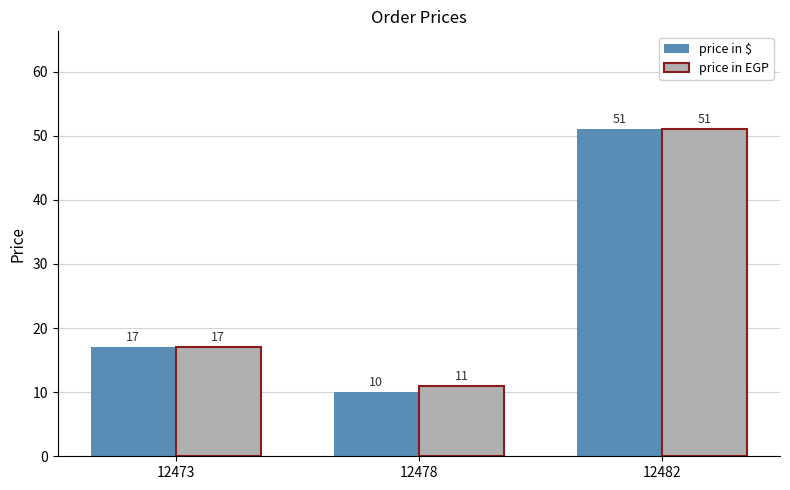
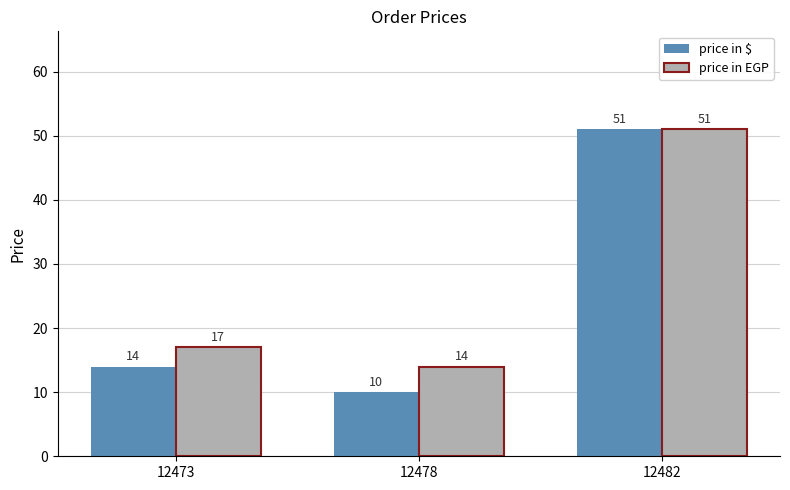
  {
    "price in $": {
-     "12473": 17,
+     "12473": 14,
      "12478": 10,
      "12482": 51
    },
    "price in EGP": {
      "12473": 17,
-     "12478": 11,
+     "12478": 14,
      "12482": 51
    }
  }
